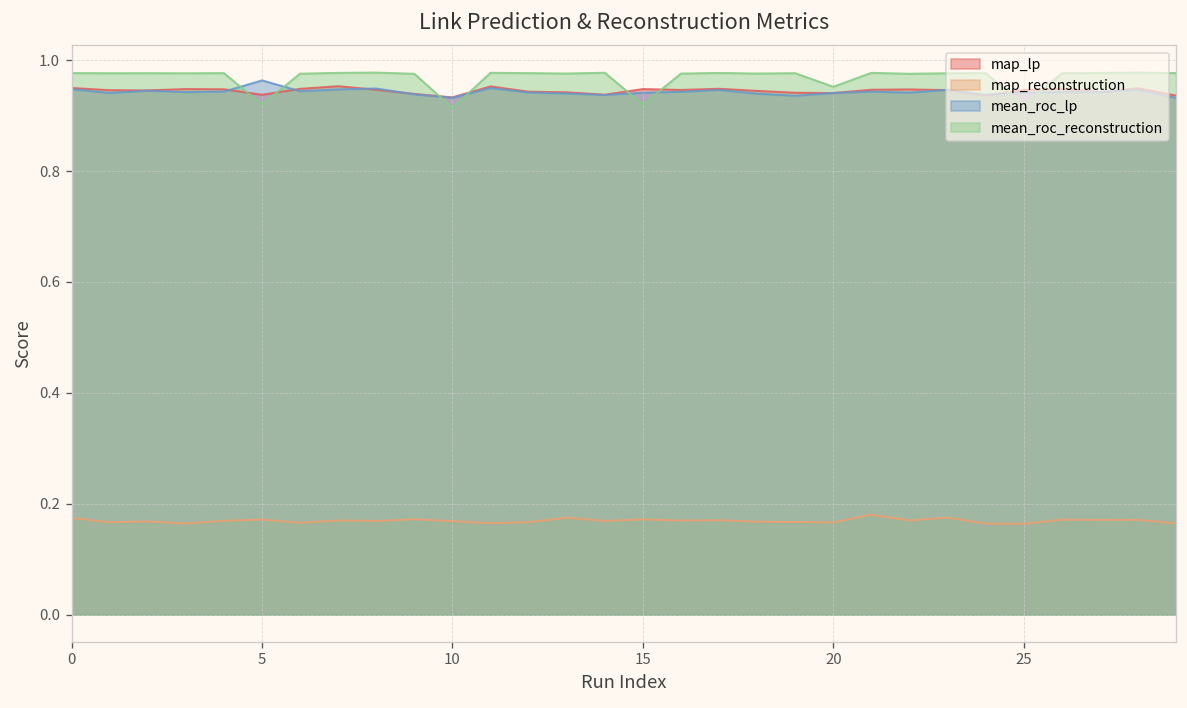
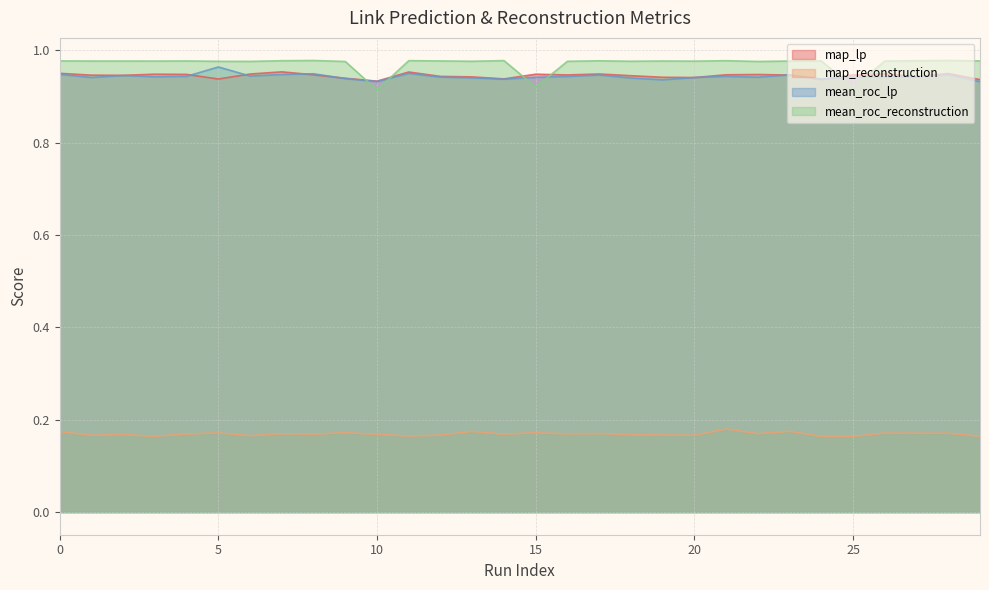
  {
    "mean_roc_lp": {
      "5": 0.96,
      "15": 0.94
    },
    "mean_roc_reconstruction": {
      "0": 0.98,
-     "5": 0.92,
+     "5": 0.98,
      "10": 0.91,
      "15": 0.92,
-     "20": 0.95
+     "20": 0.98
    }
  }
